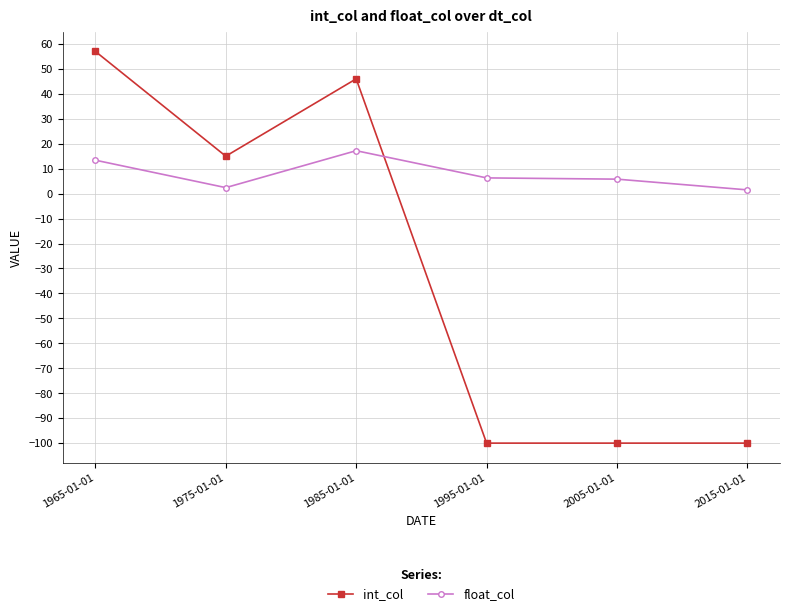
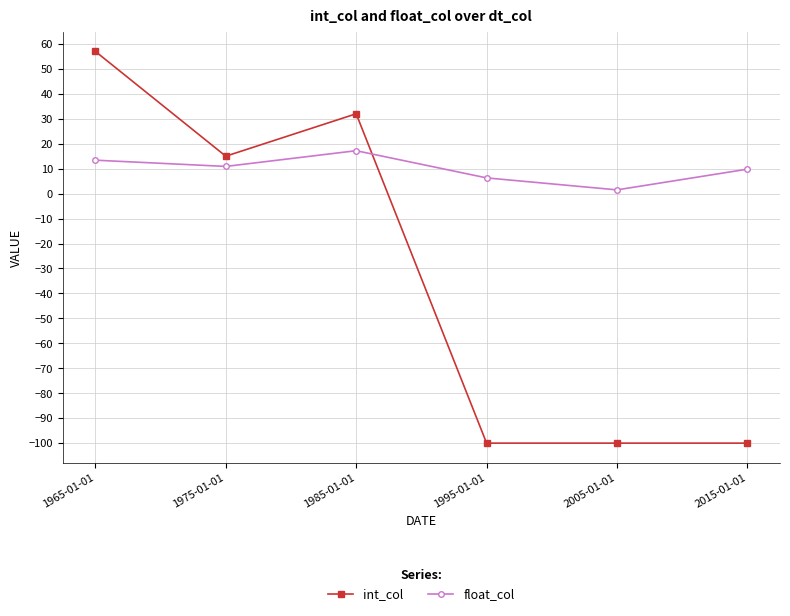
  {
    "int_col": {
      "1965-01-01": 57,
      "1975-01-01": 15,
-     "1985-01-01": 46,
+     "1985-01-01": 32,
      "1995-01-01": -100,
      "2005-01-01": -100,
      "2015-01-01": -100
    },
    "float_col": {
      "1965-01-01": 13,
-     "1975-01-01": 2,
+     "1975-01-01": 11,
      "1985-01-01": 17,
      "1995-01-01": 6,
-     "2005-01-01": 6,
-     "2015-01-01": 2
+     "2005-01-01": 2,
+     "2015-01-01": 10
    }
  }
